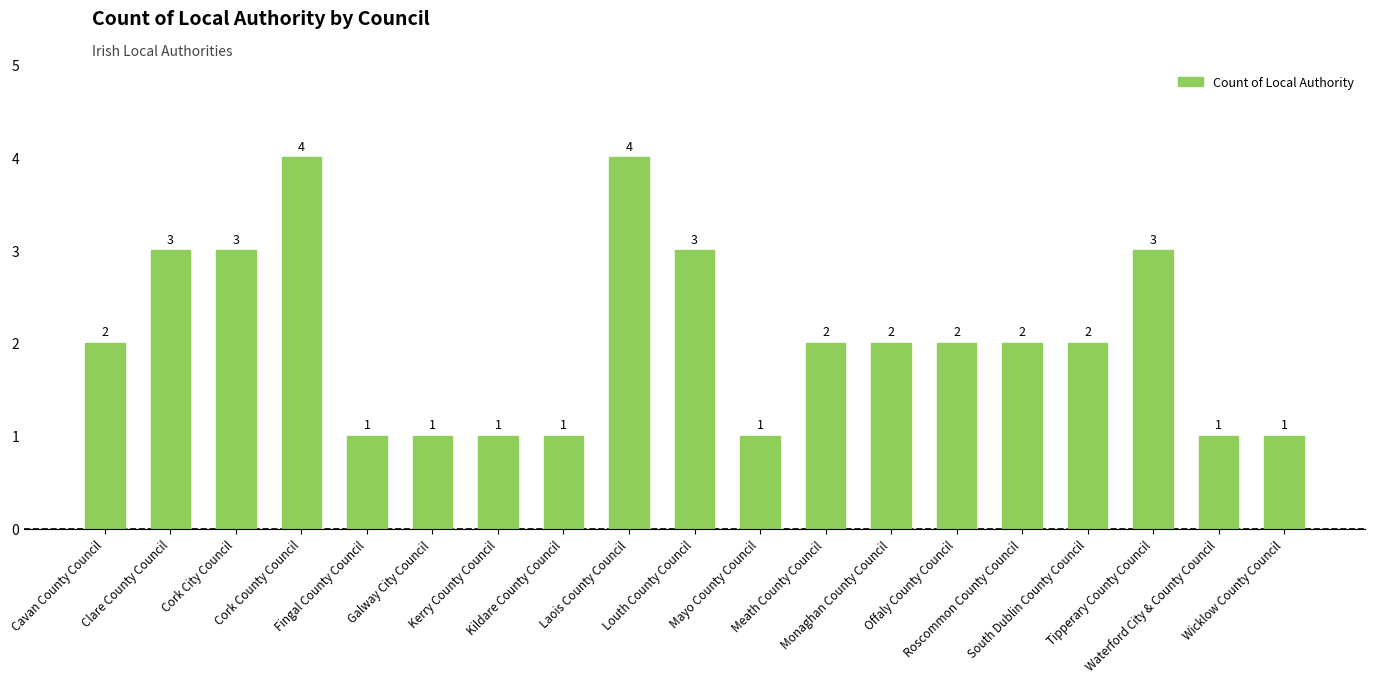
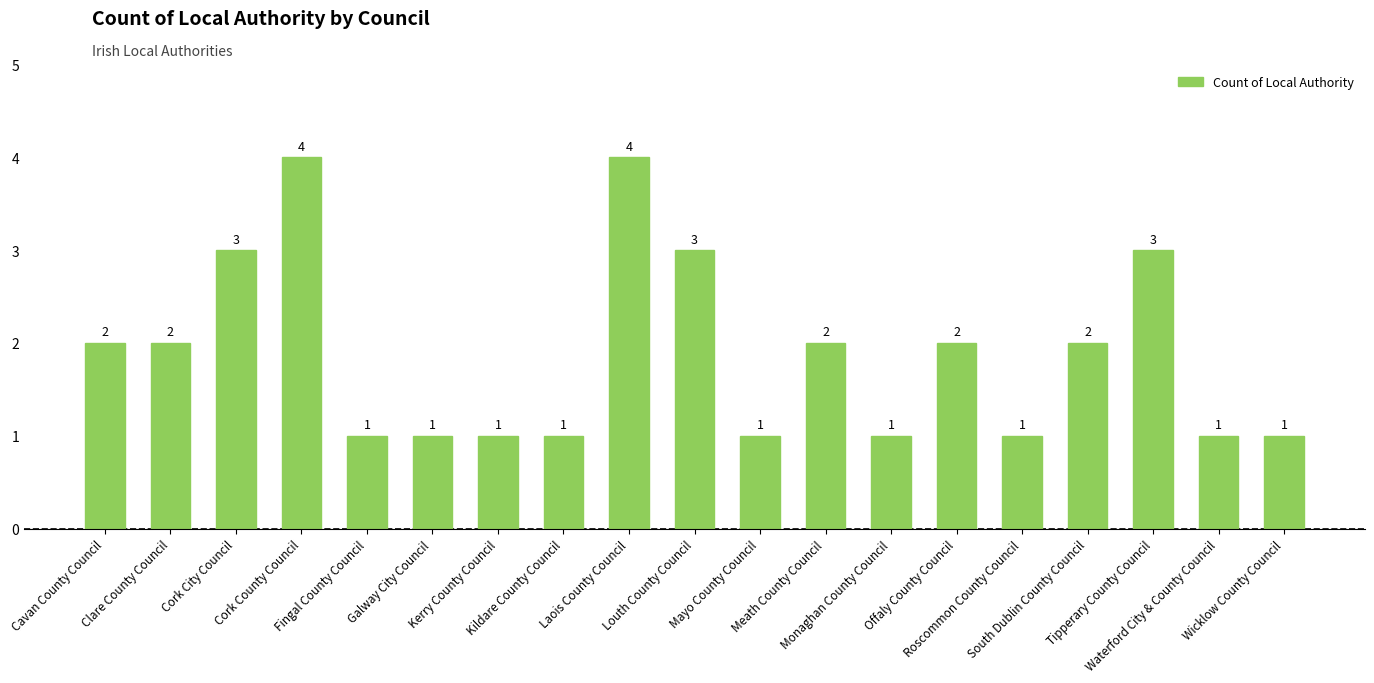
  {
    "Cavan County Council": 2,
-   "Clare County Council": 3,
+   "Clare County Council": 2,
    "Cork City Council": 3,
    "Cork County Council": 4,
    "Fingal County Council": 1,
    "Galway City Council": 1,
    "Kerry County Council": 1,
    "Kildare County Council": 1,
    "Laois County Council": 4,
    "Louth County Council": 3,
    "Mayo County Council": 1,
    "Meath County Council": 2,
-   "Monaghan County Council": 2,
+   "Monaghan County Council": 1,
    "Offaly County Council": 2,
-   "Roscommon County Council": 2,
+   "Roscommon County Council": 1,
    "South Dublin County Council": 2,
    "Tipperary County Council": 3,
    "Waterford City & County Council": 1,
    "Wicklow County Council": 1
  }
